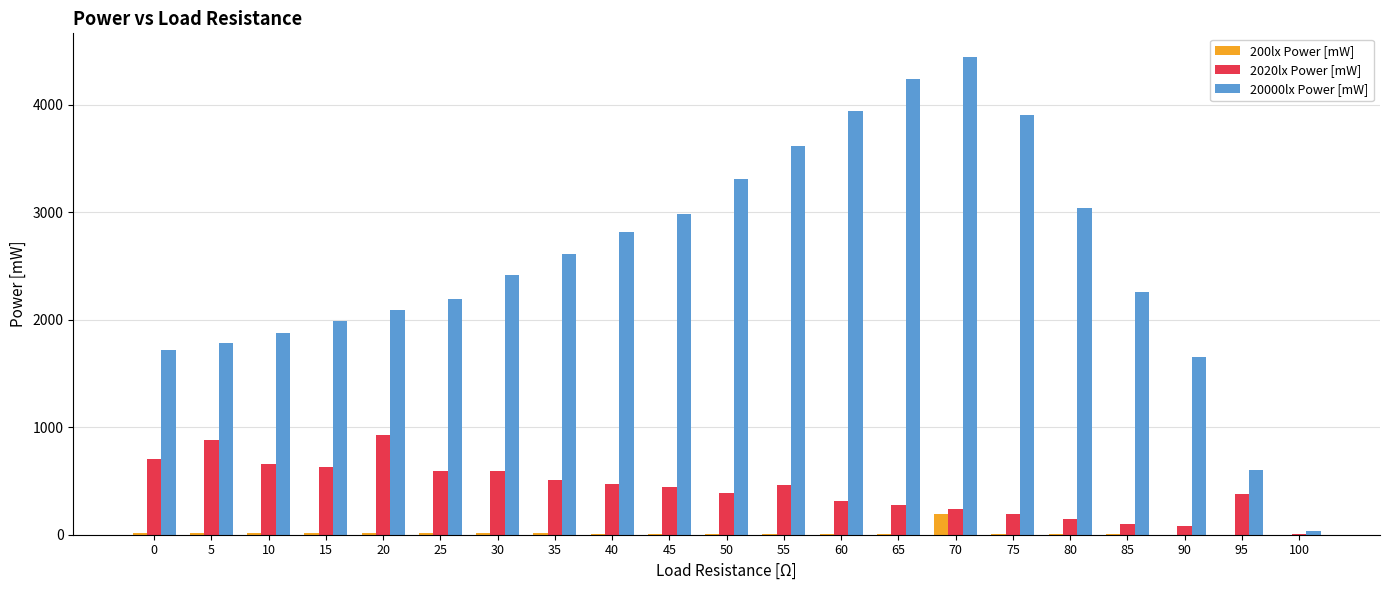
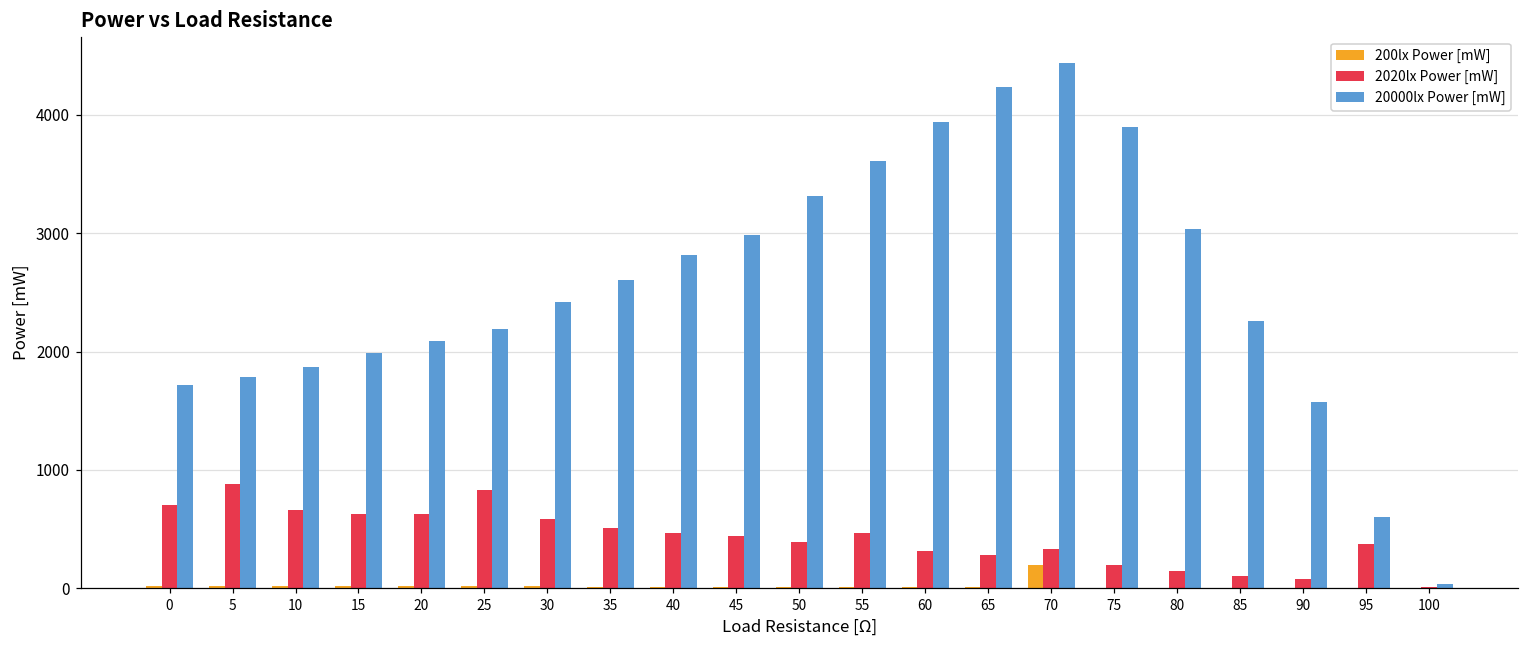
  {
    "200lx Power [mW]": {
      "70": 190
    },
    "2020lx Power [mW]": {
      "0": 700,
      "5": 880,
      "10": 660,
      "15": 630,
-     "20": 920,
-     "25": 590,
+     "20": 630,
+     "25": 830,
      "30": 590,
      "35": 510,
      "40": 470,
      "45": 440,
      "50": 390,
      "55": 470,
      "60": 320,
      "65": 280,
-     "70": 240,
+     "70": 330,
      "75": 190,
      "80": 150,
      "85": 100,
      "90": 80,
      "95": 380
    },
    "20000lx Power [mW]": {
      "0": 1720,
      "5": 1790,
      "10": 1870,
      "15": 1980,
      "20": 2090,
      "25": 2190,
      "30": 2420,
      "35": 2610,
      "40": 2820,
      "45": 2980,
      "50": 3310,
      "55": 3610,
      "60": 3940,
      "65": 4230,
      "70": 4440,
      "75": 3900,
      "80": 3040,
      "85": 2260,
-     "90": 1650,
+     "90": 1580,
      "95": 600,
      "100": 30
    }
  }
